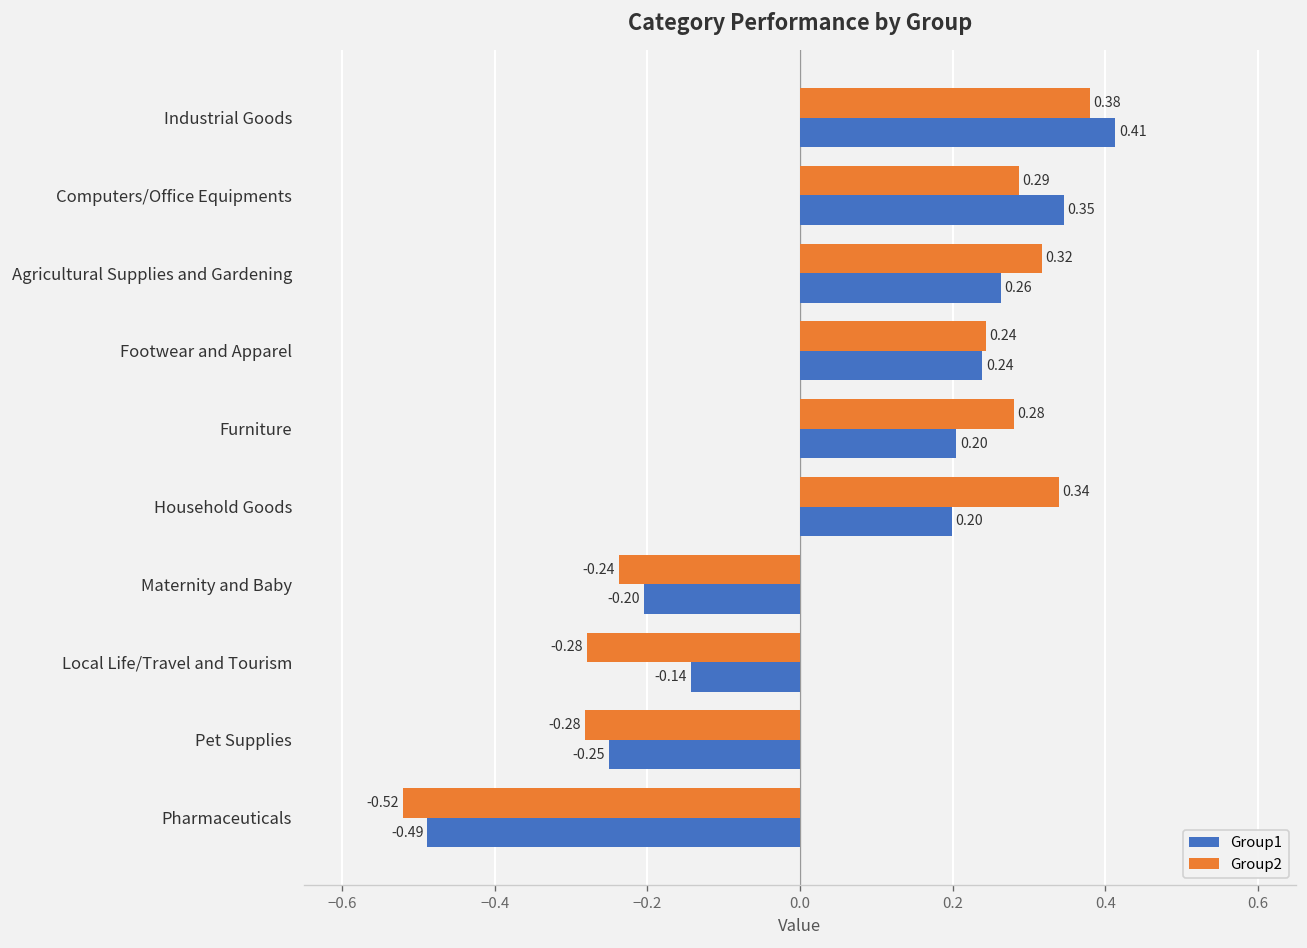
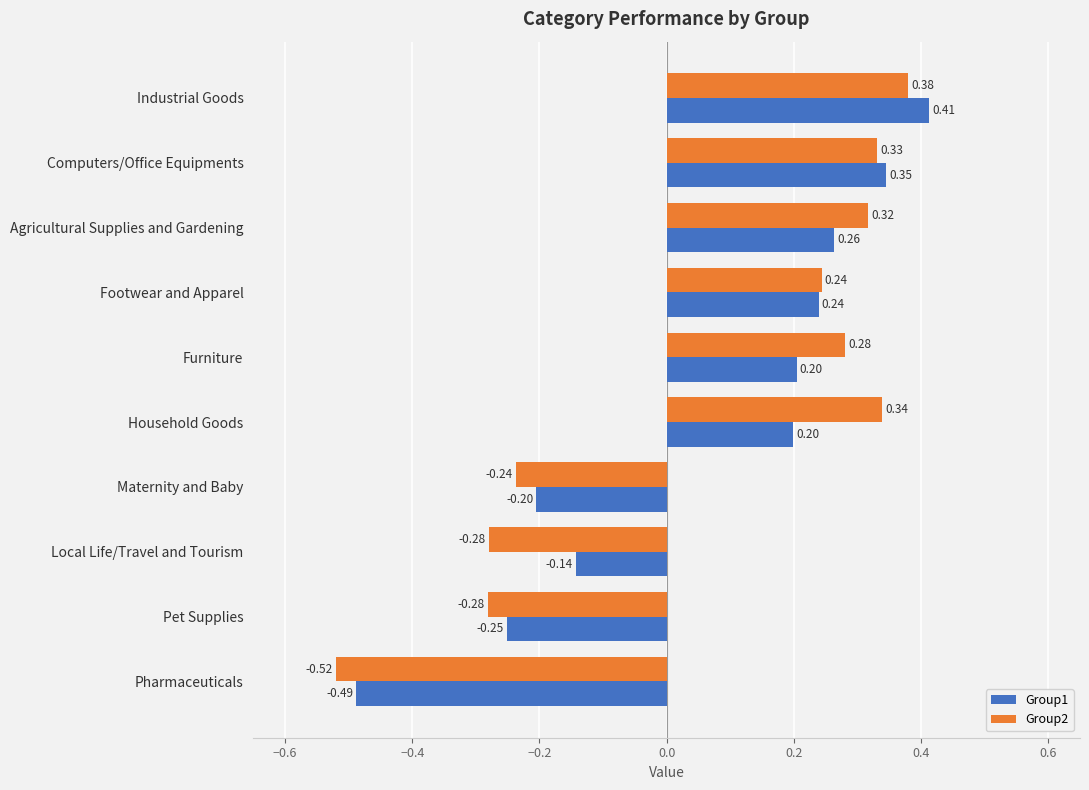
  {
    "Group1": {
      "Industrial Goods": 0.41,
      "Computers/Office Equipments": 0.35,
      "Agricultural Supplies and Gardening": 0.26,
      "Footwear and Apparel": 0.24,
      "Furniture": 0.20,
      "Household Goods": 0.20,
      "Maternity and Baby": -0.20,
      "Local Life/Travel and Tourism": -0.14,
      "Pet Supplies": -0.25,
      "Pharmaceuticals": -0.49
    },
    "Group2": {
      "Industrial Goods": 0.38,
-     "Computers/Office Equipments": 0.29,
+     "Computers/Office Equipments": 0.33,
      "Agricultural Supplies and Gardening": 0.32,
      "Footwear and Apparel": 0.24,
      "Furniture": 0.28,
      "Household Goods": 0.34,
      "Maternity and Baby": -0.24,
      "Local Life/Travel and Tourism": -0.28,
      "Pet Supplies": -0.28,
      "Pharmaceuticals": -0.52
    }
  }
